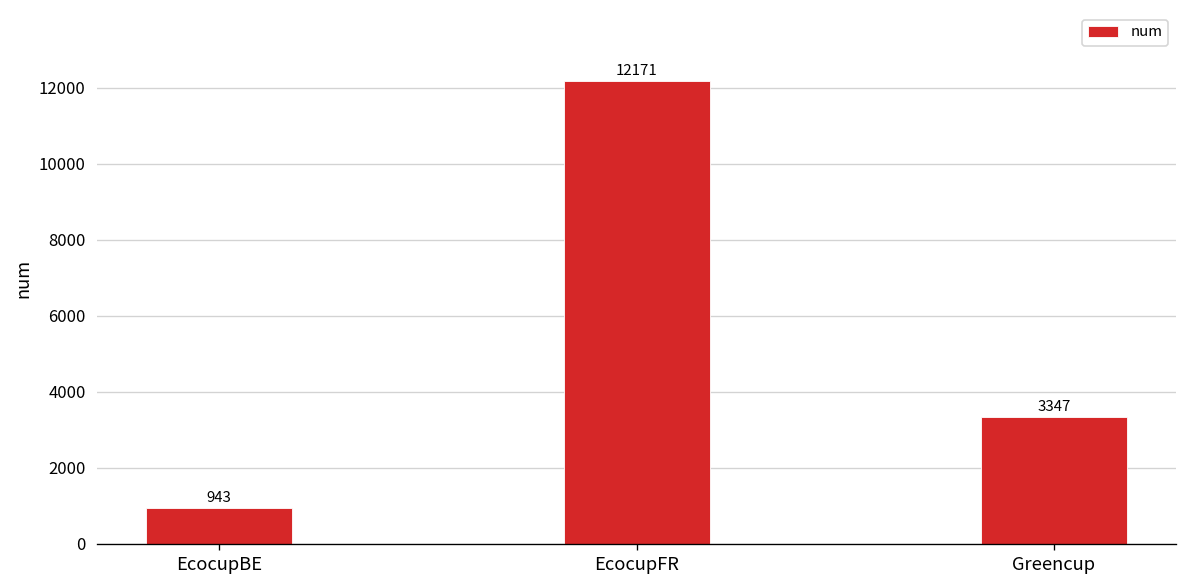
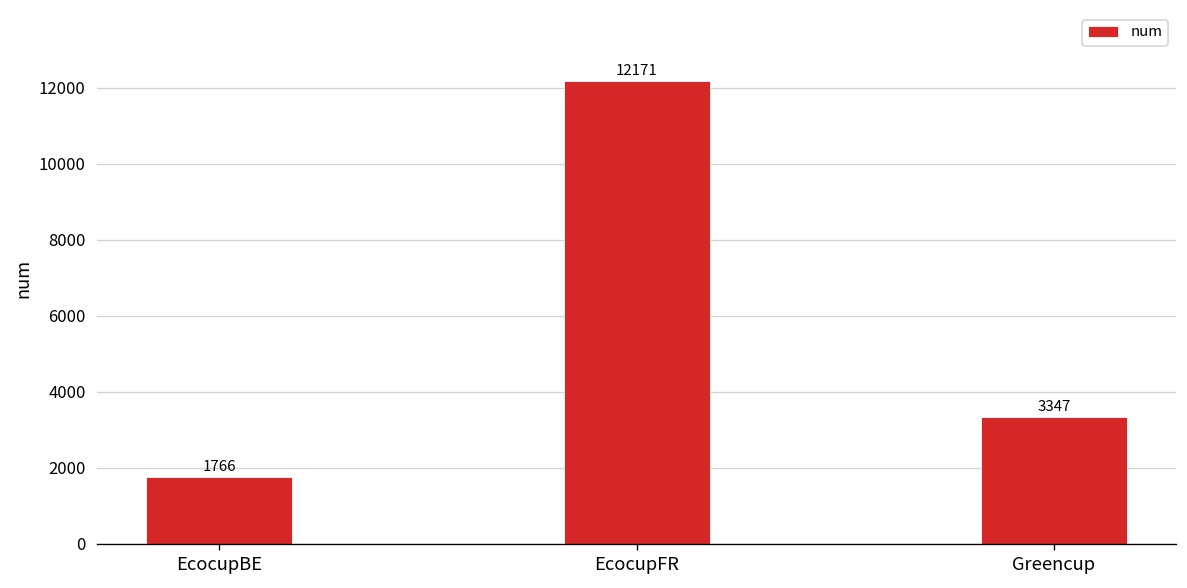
  {
-   "EcocupBE": 943,
+   "EcocupBE": 1766,
    "EcocupFR": 12171,
    "Greencup": 3347
  }
